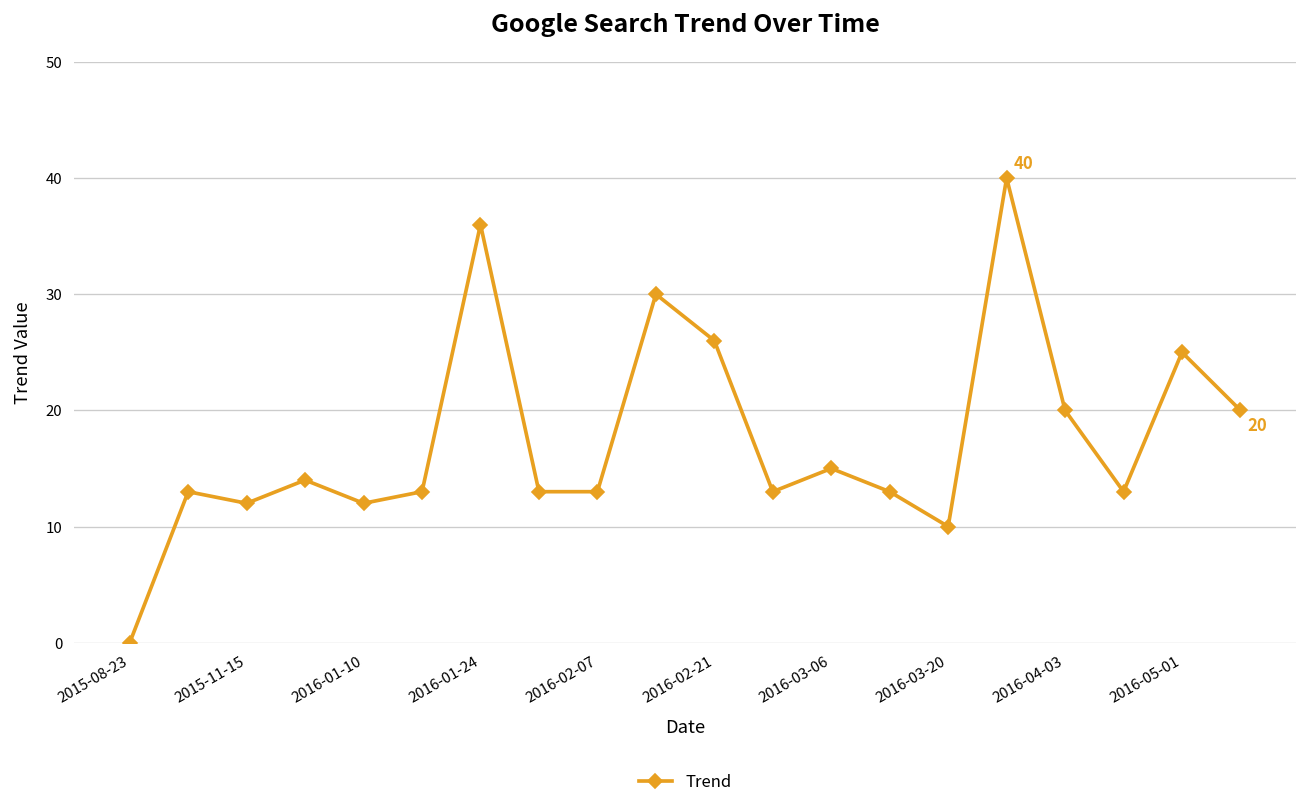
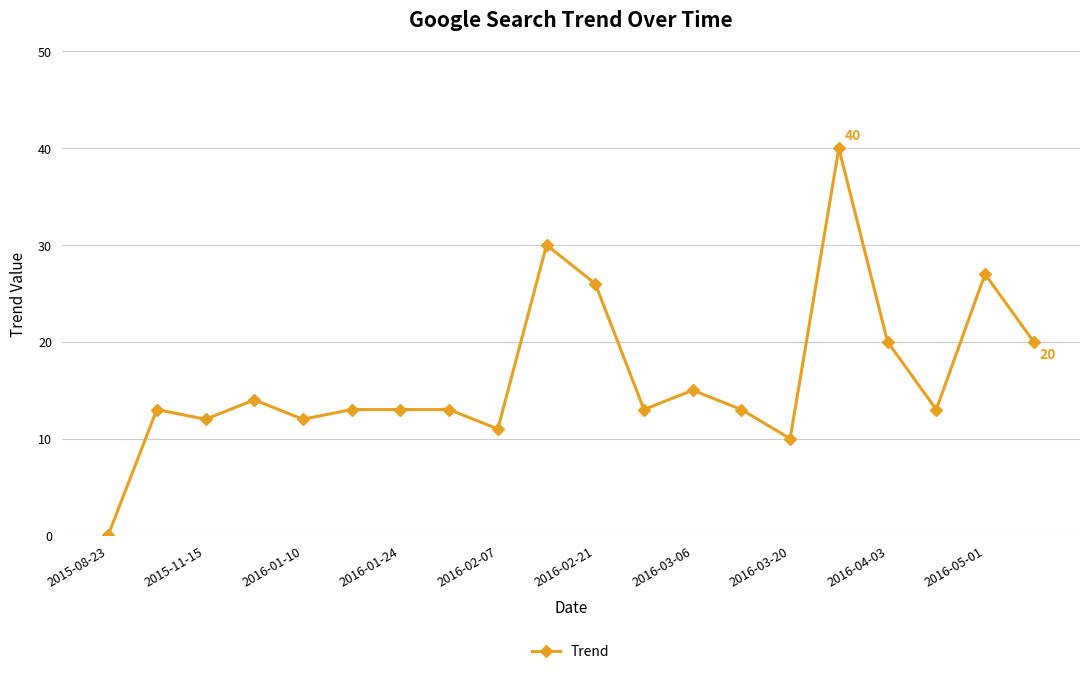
  {
    "2015-08-23": 0,
    "2015-11-15": 12,
    "2016-01-10": 12,
-   "2016-01-24": 36,
-   "2016-02-07": 13,
+   "2016-01-24": 13,
+   "2016-02-07": 11,
    "2016-02-21": 26,
    "2016-03-06": 15,
    "2016-03-20": 10,
    "2016-04-03": 20,
-   "2016-05-01": 25
+   "2016-05-01": 27
  }
